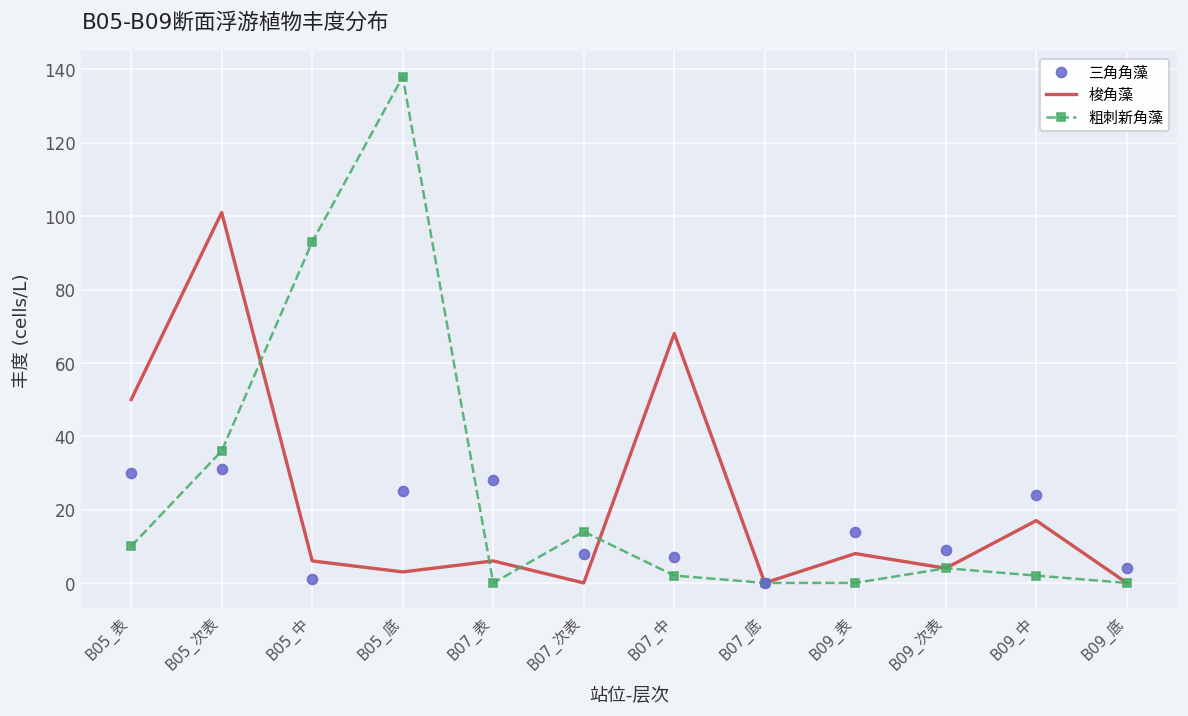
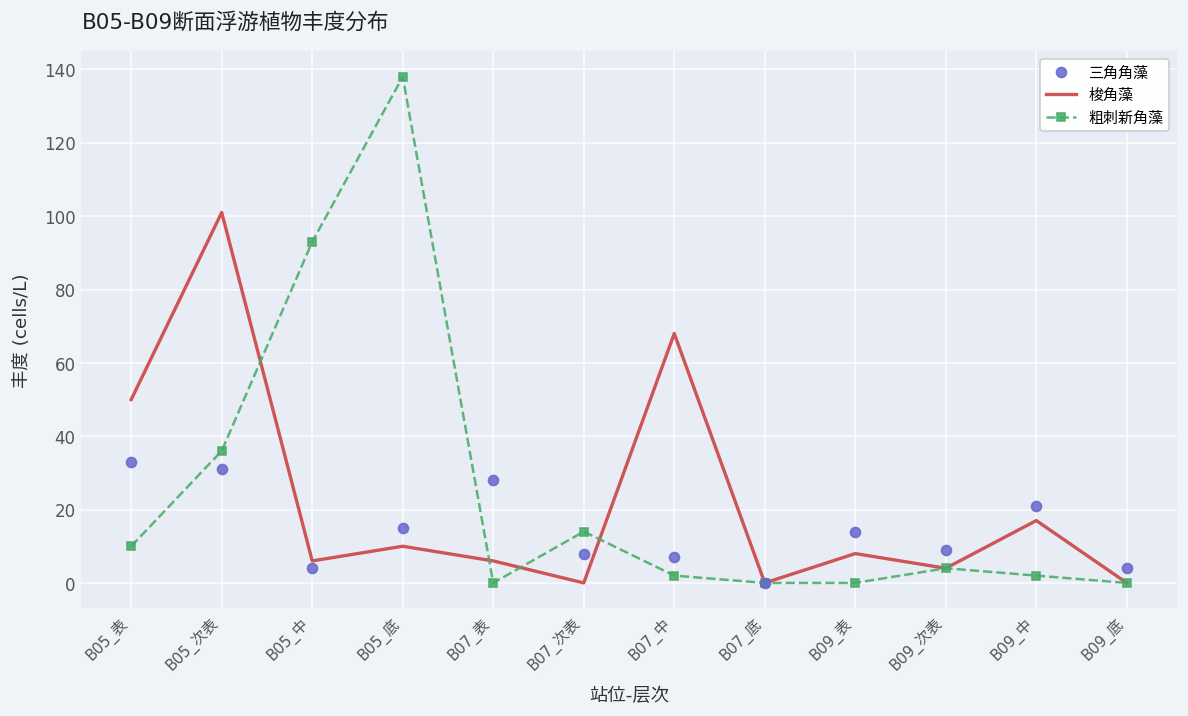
  {
    "三角角藻": {
-     "B05_表": 30,
+     "B05_表": 33,
      "B05_次表": 31,
-     "B05_中": 1,
-     "B05_底": 25,
+     "B05_中": 4,
+     "B05_底": 15,
      "B07_表": 28,
      "B07_次表": 8,
      "B07_中": 7,
      "B09_表": 14,
      "B09_次表": 9,
-     "B09_中": 24,
+     "B09_中": 21,
      "B09_底": 4
    },
    "梭角藻": {
      "B05_表": 50,
      "B05_次表": 101,
      "B05_中": 6,
-     "B05_底": 3,
+     "B05_底": 10,
      "B07_表": 6,
      "B07_次表": 0,
      "B07_中": 68,
      "B09_表": 8,
      "B09_中": 17
    },
    "粗刺新角藻": {
      "B05_表": 10,
      "B05_次表": 36,
      "B05_中": 93,
      "B05_底": 138,
      "B07_表": 0,
      "B07_次表": 14,
      "B07_中": 2,
      "B09_表": 0,
      "B09_中": 2
    }
  }
